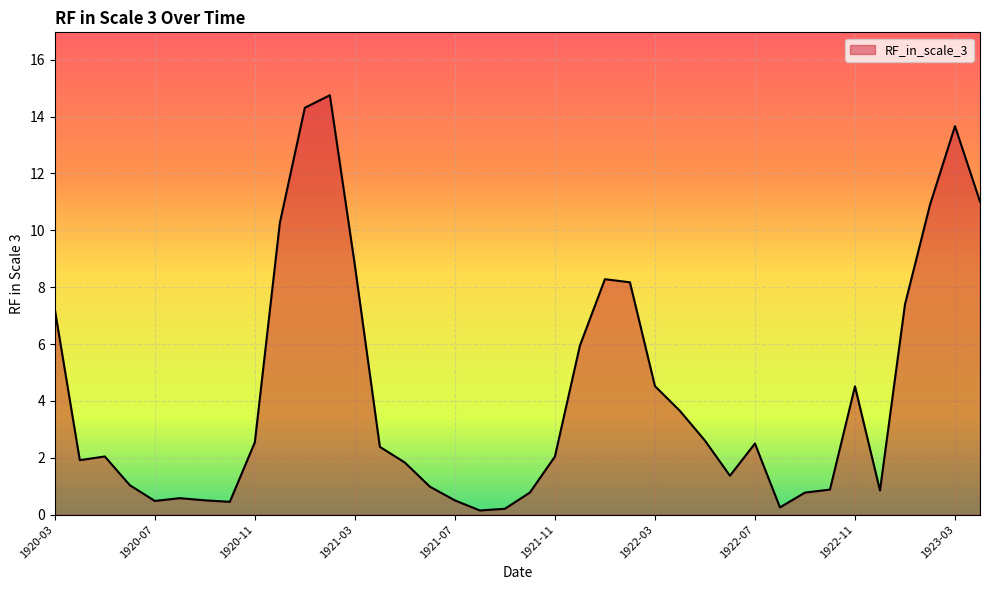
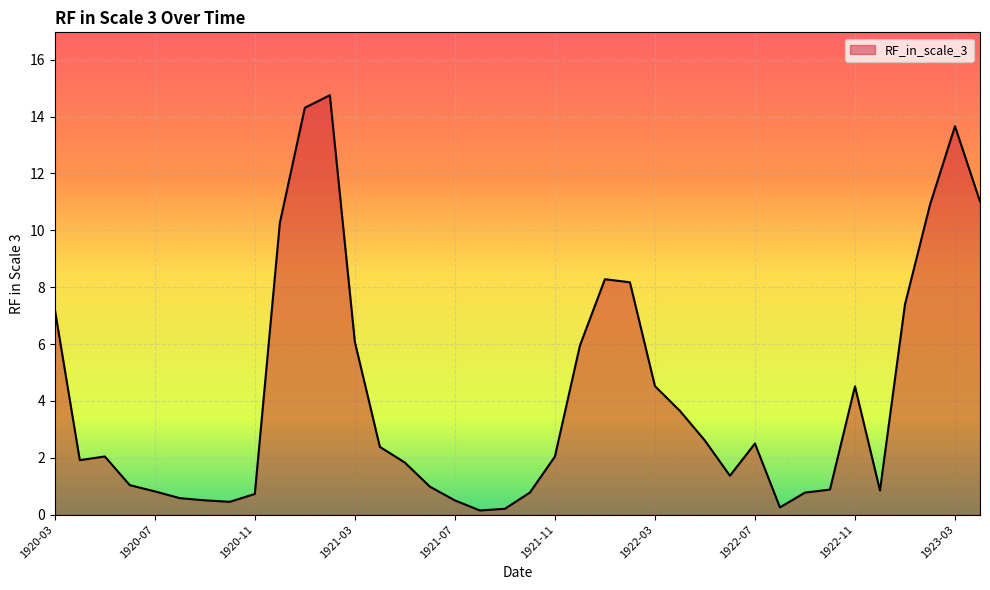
  {
    "1920-03": 7.2,
-   "1920-07": 0.5,
-   "1920-11": 2.5,
-   "1921-03": 8.8,
+   "1920-07": 0.8,
+   "1920-11": 0.7,
+   "1921-03": 6.1,
    "1921-07": 0.5,
    "1921-11": 2.0,
    "1922-03": 4.5,
    "1922-07": 2.5,
    "1922-11": 4.5,
    "1923-03": 13.7
  }
